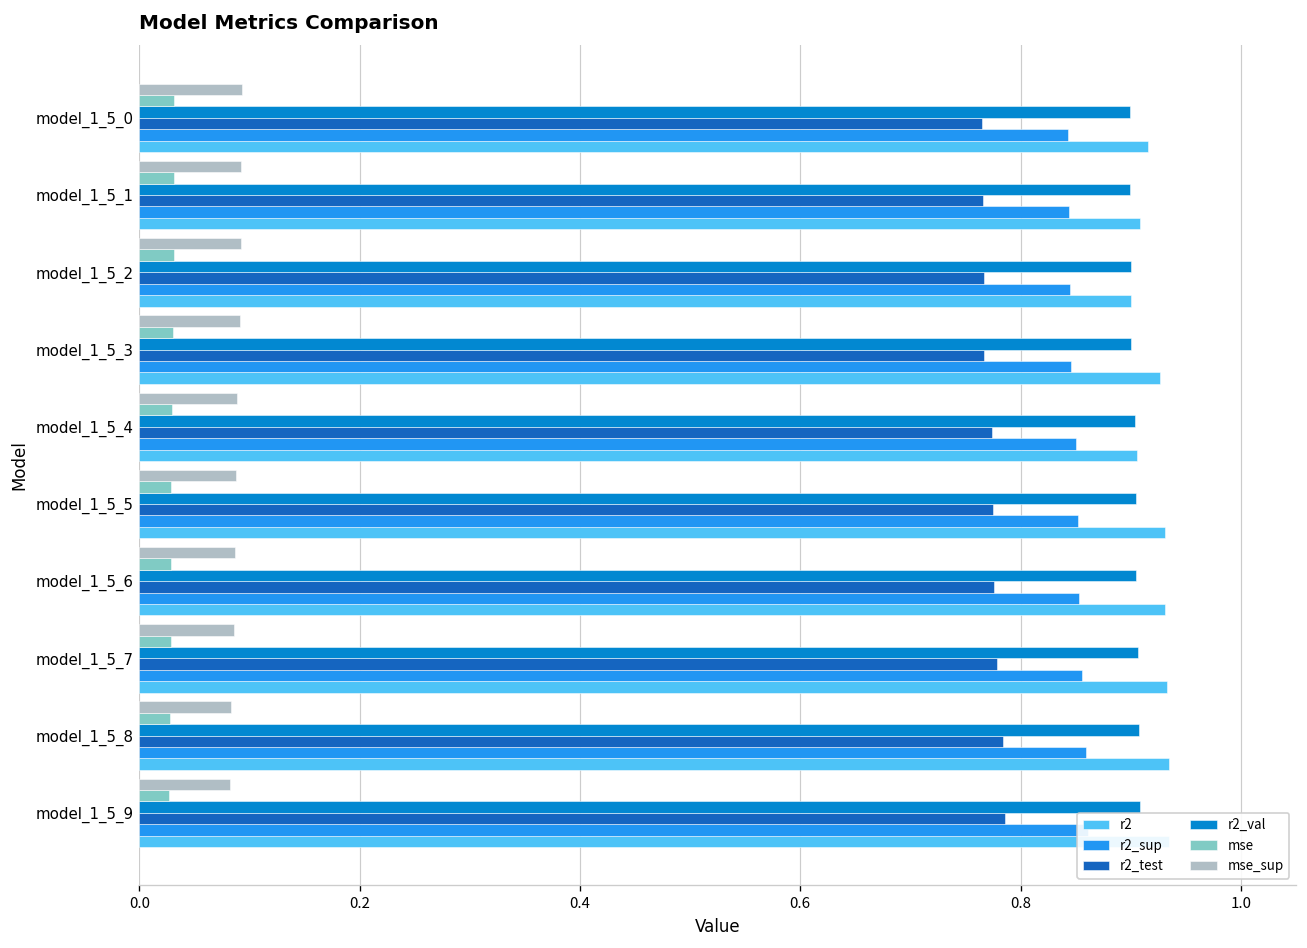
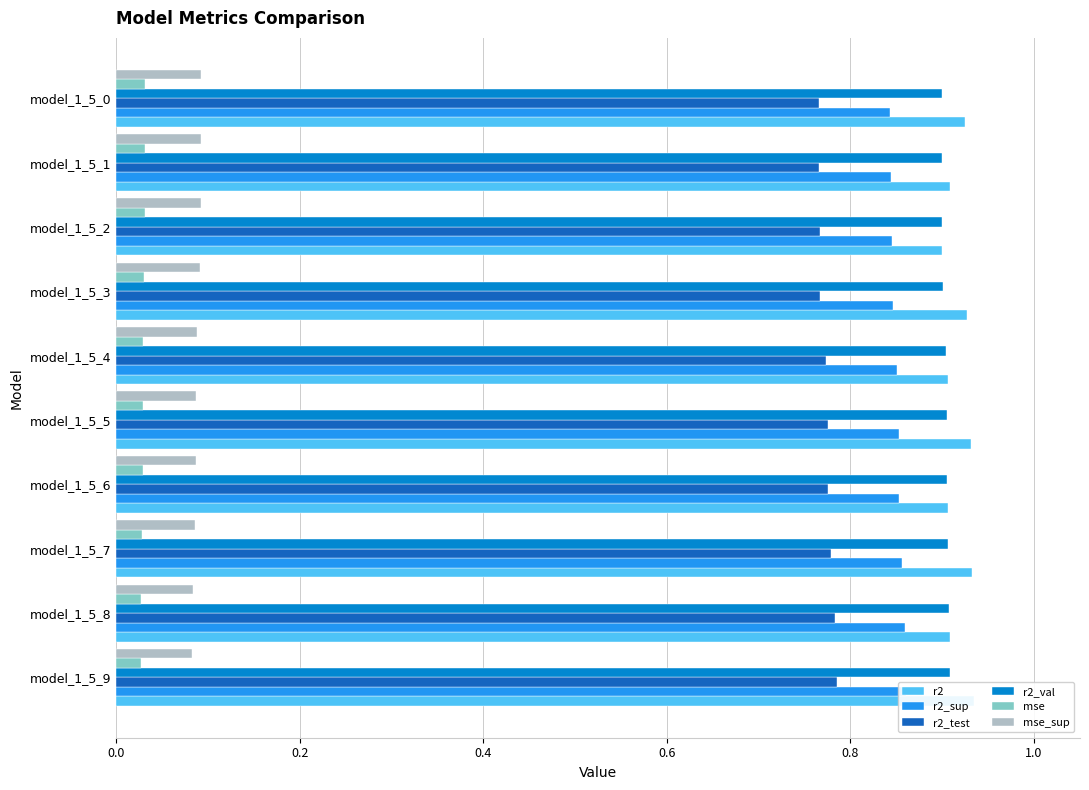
  {
    "r2": {
-     "model_1_5_0": 0.915,
+     "model_1_5_0": 0.925,
      "model_1_5_1": 0.91,
      "model_1_5_2": 0.90,
      "model_1_5_3": 0.93,
      "model_1_5_4": 0.91,
      "model_1_5_5": 0.93,
-     "model_1_5_6": 0.93,
+     "model_1_5_6": 0.91,
      "model_1_5_7": 0.93,
-     "model_1_5_8": 0.93
+     "model_1_5_8": 0.91
    }
  }
